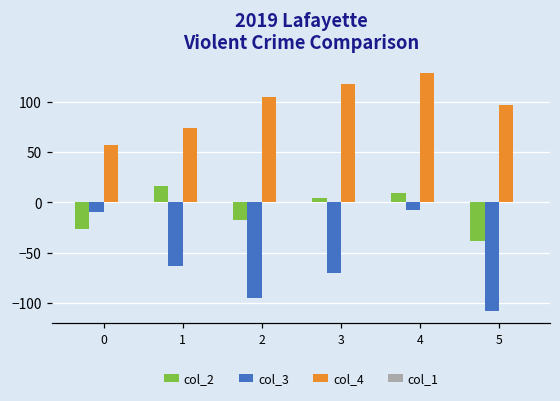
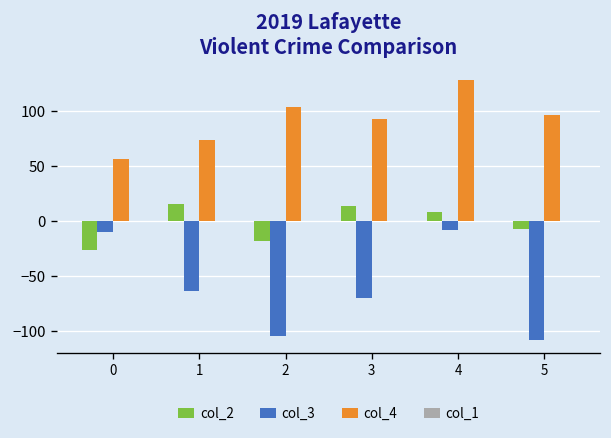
  {
    "col_2": {
      "0": -30,
      "1": 20,
      "2": -20,
-     "3": 0,
+     "3": 10,
      "4": 10,
-     "5": -40
+     "5": -10
    },
    "col_3": {
      "0": -10,
      "1": -60,
-     "2": -95,
+     "2": -104,
      "3": -70,
      "4": -10,
      "5": -110
    },
    "col_4": {
      "0": 60,
      "1": 70,
      "2": 100,
-     "3": 120,
+     "3": 90,
      "4": 130,
      "5": 100
    },
    "col_1": {
      "0": 0,
      "1": 0,
      "2": 0,
      "3": 0,
      "4": 0,
      "5": 0
    }
  }
